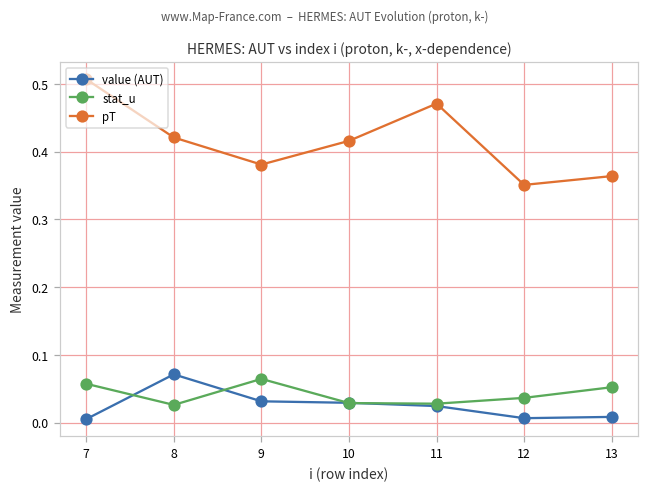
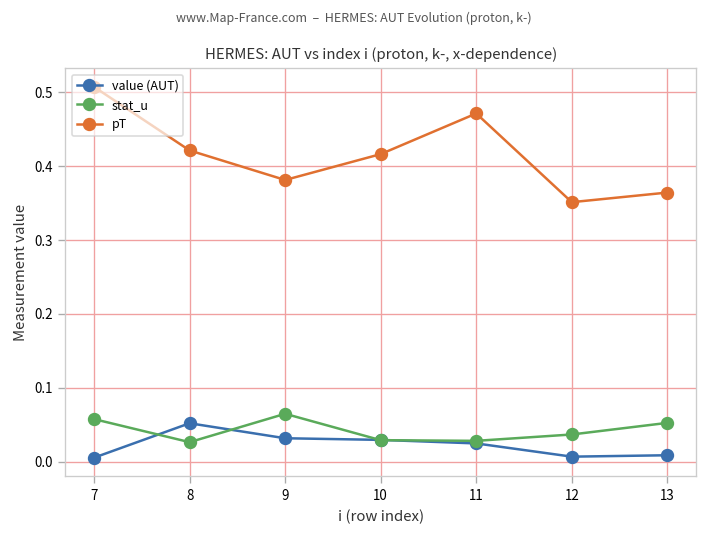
  {
    "value (AUT)": {
      "7": 0.01,
-     "8": 0.07,
+     "8": 0.05,
      "9": 0.03,
      "12": 0.01,
      "13": 0.01
    },
    "stat_u": {
      "7": 0.06,
      "8": 0.03,
      "9": 0.06,
      "12": 0.04,
      "13": 0.05
    },
    "pT": {
      "8": 0.42,
      "9": 0.38,
      "10": 0.42,
      "11": 0.47,
      "12": 0.35,
      "13": 0.36
    }
  }
